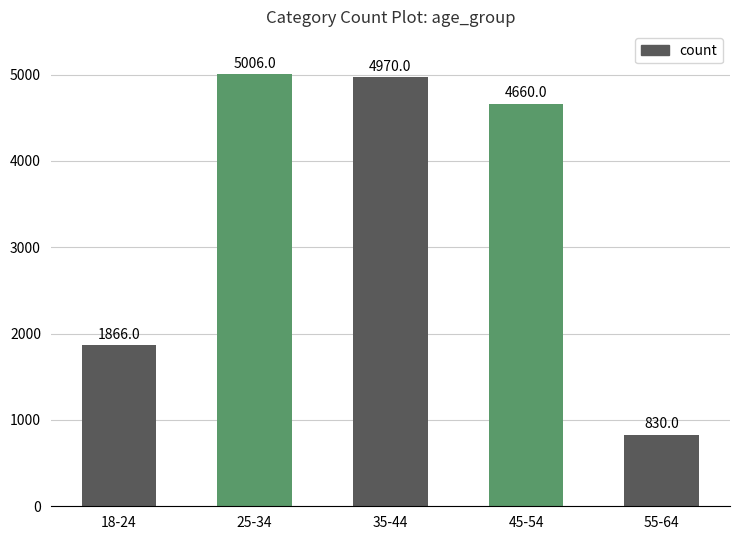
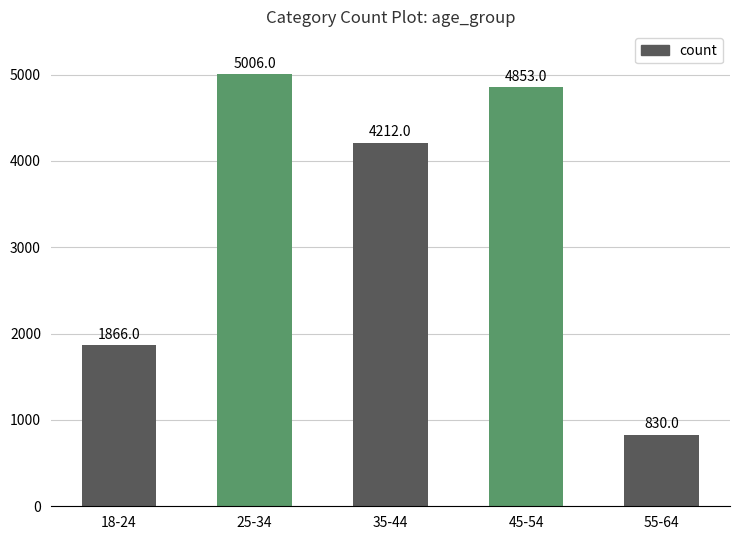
  {
    "18-24": 1866.0,
    "25-34": 5006.0,
-   "35-44": 4970.0,
-   "45-54": 4660.0,
+   "35-44": 4212.0,
+   "45-54": 4853.0,
    "55-64": 830.0
  }
